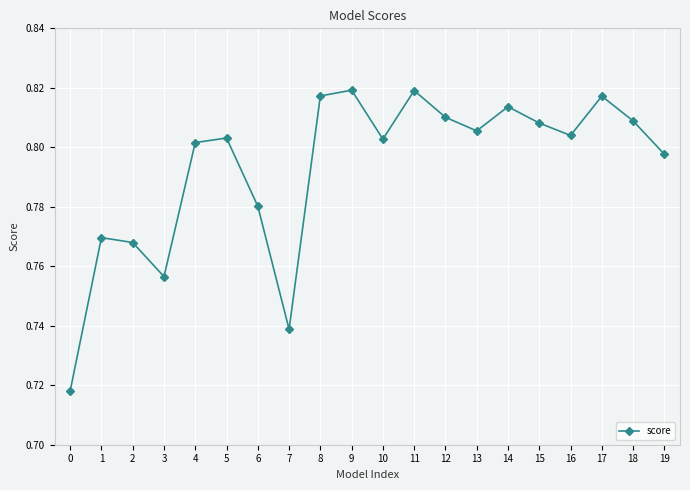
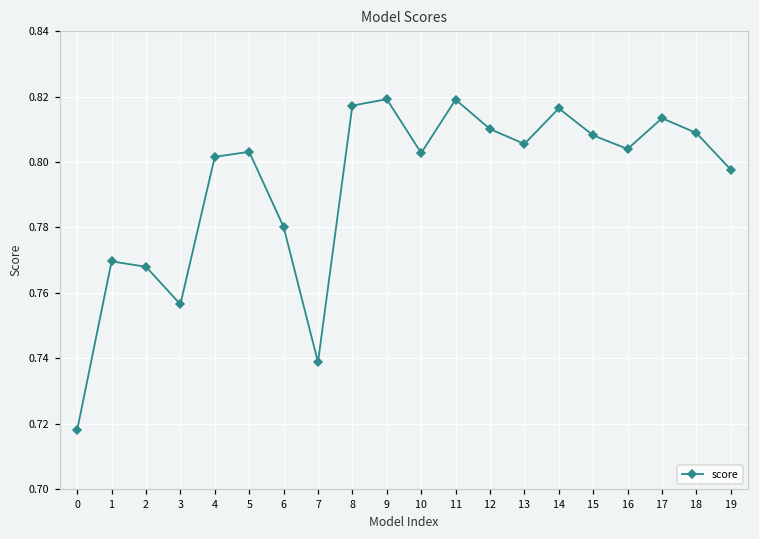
  {
    "0": 0.718,
    "1": 0.770,
    "2": 0.768,
    "3": 0.757,
    "4": 0.802,
    "5": 0.803,
    "6": 0.780,
    "7": 0.739,
    "8": 0.817,
    "9": 0.819,
    "10": 0.803,
    "11": 0.819,
    "12": 0.810,
    "13": 0.806,
-   "14": 0.814,
+   "14": 0.816,
    "15": 0.808,
    "16": 0.804,
-   "17": 0.817,
+   "17": 0.813,
    "18": 0.809,
    "19": 0.798
  }
